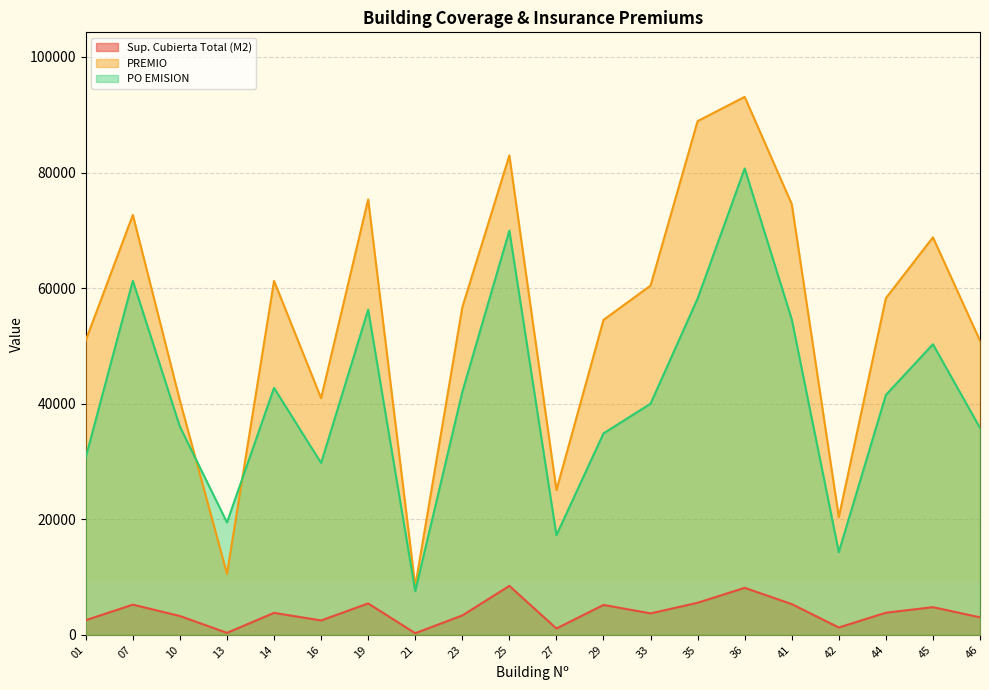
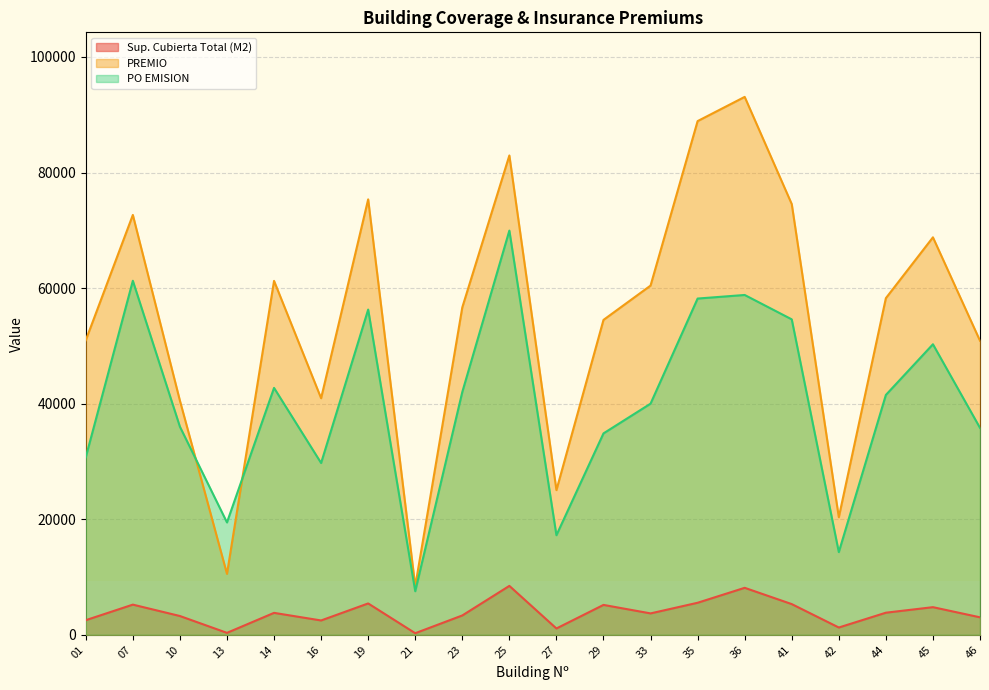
  {
    "Sup. Cubierta Total (M2)": {
      "01": 3000,
      "07": 5000,
      "10": 3000,
      "13": 0,
      "14": 4000,
      "16": 2000,
      "19": 5000,
      "21": 0,
      "23": 3000,
      "25": 8000,
      "27": 1000,
      "29": 5000,
      "33": 4000,
      "35": 6000,
      "36": 8000,
      "41": 5000,
      "42": 1000,
      "44": 4000,
      "45": 5000,
      "46": 3000
    },
    "PREMIO": {
      "01": 51000,
      "07": 73000,
      "10": 41000,
      "13": 11000,
      "14": 61000,
      "16": 41000,
      "19": 75000,
      "21": 8000,
      "23": 57000,
      "25": 83000,
      "27": 25000,
      "29": 54000,
      "33": 60000,
      "35": 89000,
      "36": 93000,
      "41": 75000,
      "42": 20000,
      "44": 58000,
      "45": 69000,
      "46": 51000
    },
    "PO EMISION": {
      "01": 31000,
      "07": 61000,
      "10": 36000,
      "13": 19000,
      "14": 43000,
      "16": 30000,
      "19": 56000,
      "21": 8000,
      "23": 42000,
      "25": 70000,
      "27": 17000,
      "29": 35000,
      "33": 40000,
      "35": 58000,
-     "36": 81000,
+     "36": 59000,
      "41": 55000,
      "42": 14000,
      "44": 42000,
      "45": 50000,
      "46": 36000
    }
  }
